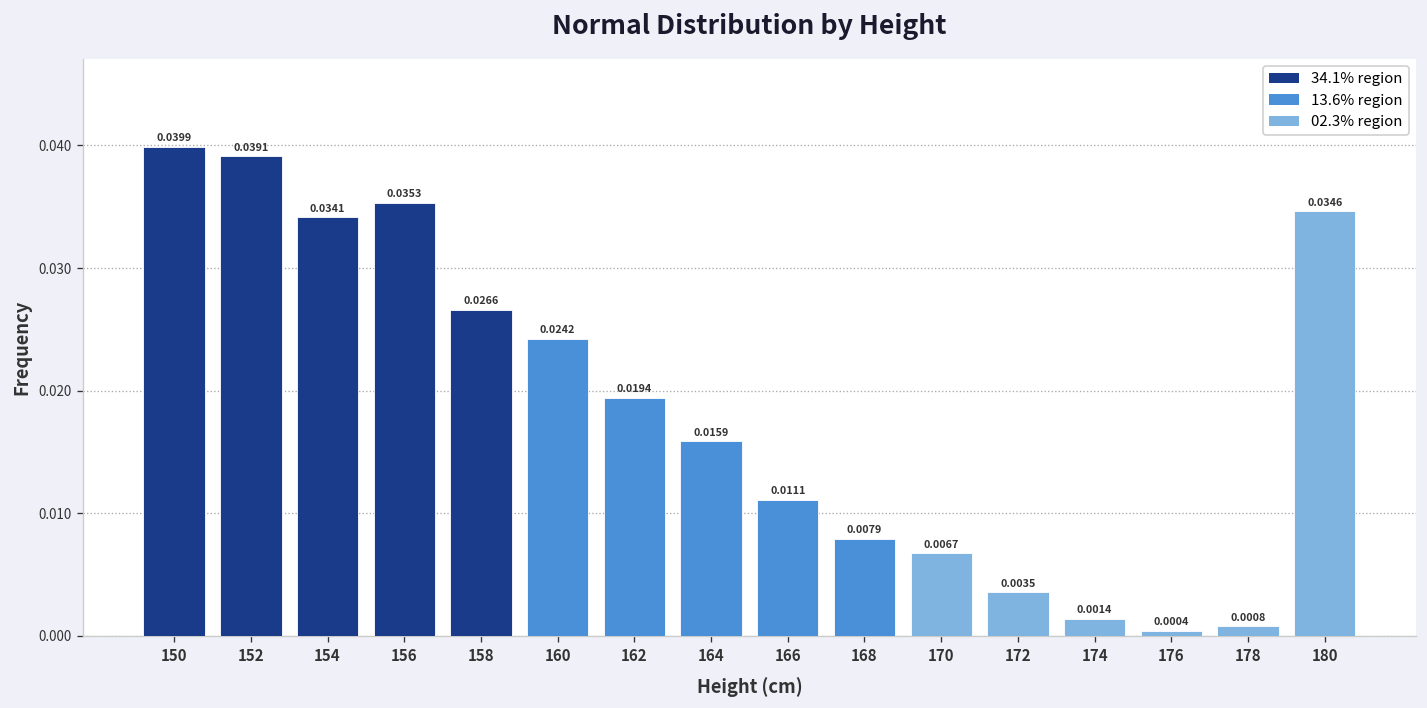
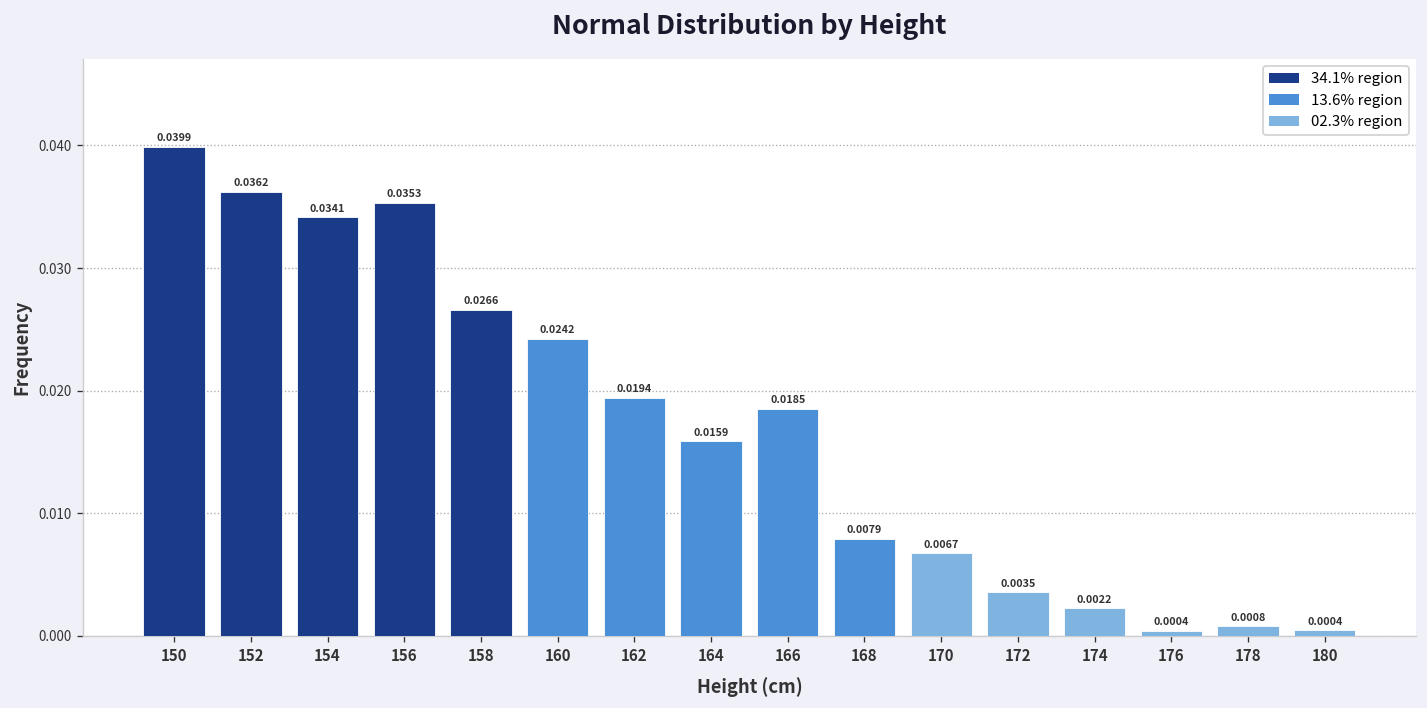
  {
    "150": 0.0399,
-   "152": 0.0391,
+   "152": 0.0362,
    "154": 0.0341,
    "156": 0.0353,
    "158": 0.0266,
    "160": 0.0242,
    "162": 0.0194,
    "164": 0.0159,
-   "166": 0.0111,
+   "166": 0.0185,
    "168": 0.0079,
    "170": 0.0067,
    "172": 0.0035,
-   "174": 0.0014,
+   "174": 0.0022,
    "176": 0.0004,
    "178": 0.0008,
-   "180": 0.0346
+   "180": 0.0004
  }
